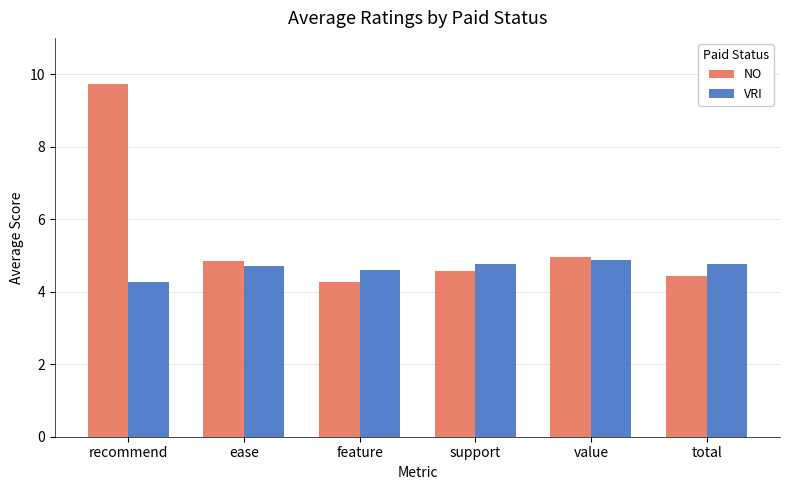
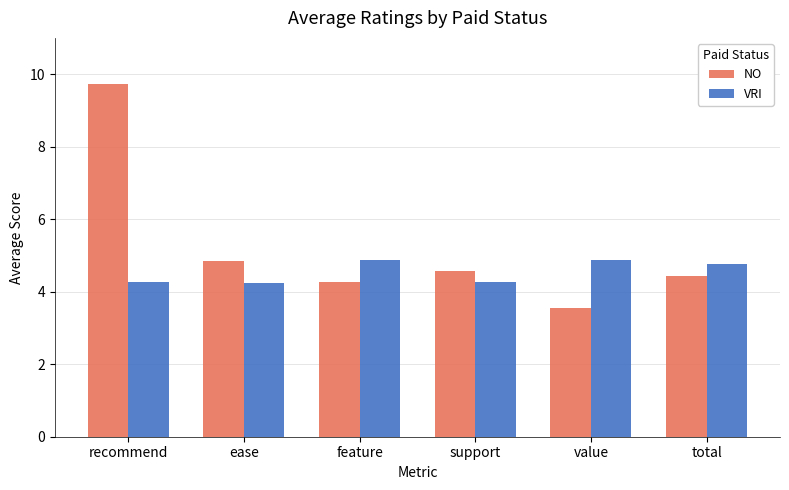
  {
    "NO": {
      "recommend": 9.7,
      "ease": 4.8,
      "feature": 4.3,
      "support": 4.6,
-     "value": 5.0,
+     "value": 3.6,
      "total": 4.4
    },
    "VRI": {
      "recommend": 4.3,
-     "ease": 4.7,
-     "feature": 4.6,
-     "support": 4.8,
+     "ease": 4.2,
+     "feature": 4.9,
+     "support": 4.3,
      "value": 4.9,
      "total": 4.8
    }
  }
